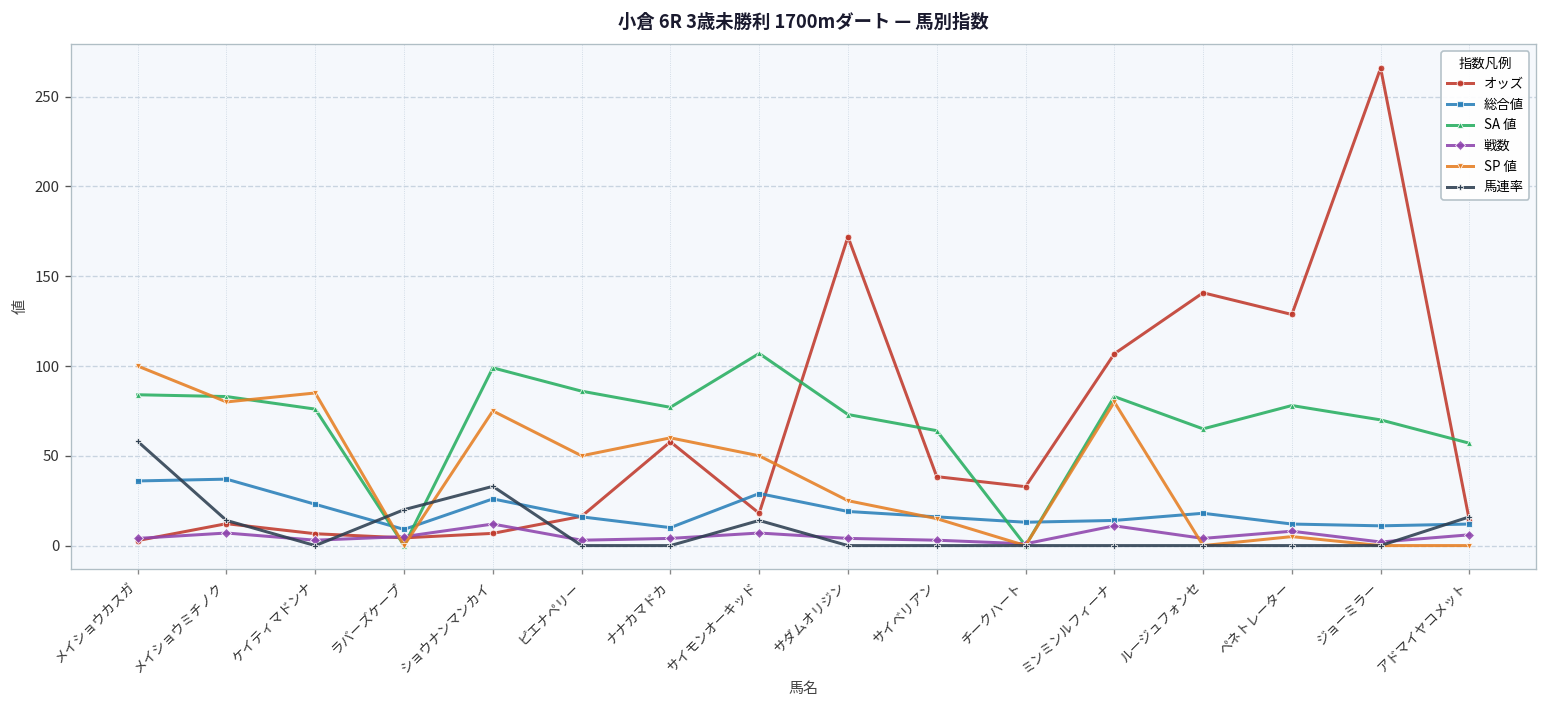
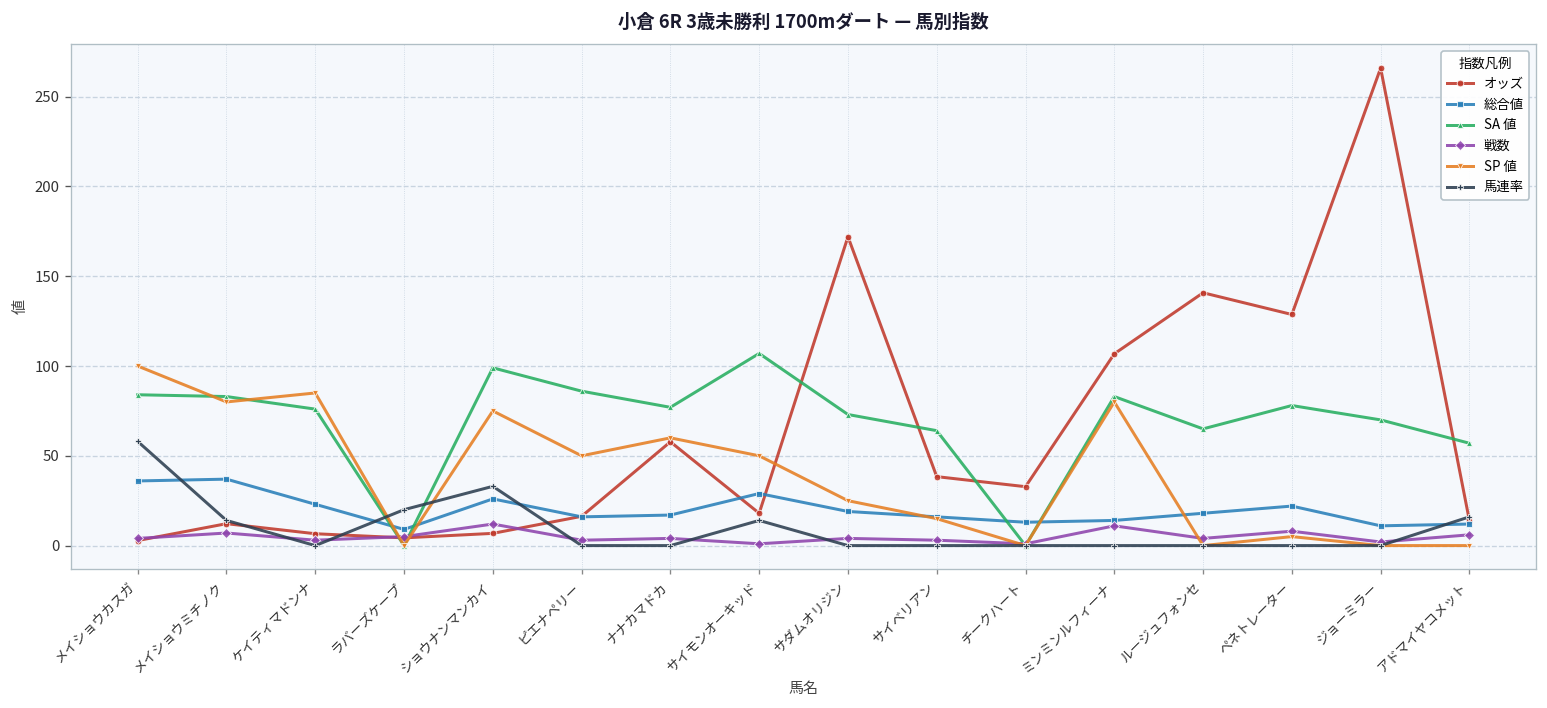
  {
    "オッズ": {
      "メイショウミチノク": 12,
      "ケイティマドンナ": 7,
      "ショウナンマンカイ": 7,
      "ナナカマドカ": 58,
      "サイモンオーキッド": 18,
      "サダムオリジン": 172,
      "サイベリアン": 38,
      "チークハート": 33,
      "ミンミンルフィーナ": 107,
      "ルージュフォンセ": 141,
      "ペネトレーター": 129,
      "ジョーミラー": 266,
      "アドマイヤコメット": 14
    },
    "総合値": {
      "メイショウカスガ": 36,
      "メイショウミチノク": 37,
      "ケイティマドンナ": 23,
      "ラバーズケープ": 9,
      "ショウナンマンカイ": 26,
-     "ナナカマドカ": 10,
+     "ナナカマドカ": 17,
      "サイモンオーキッド": 29,
      "サダムオリジン": 19,
      "チークハート": 13,
      "ミンミンルフィーナ": 14,
      "ルージュフォンセ": 18,
-     "ペネトレーター": 12,
+     "ペネトレーター": 22,
      "ジョーミラー": 11,
      "アドマイヤコメット": 12
    },
    "SA 値": {
      "メイショウカスガ": 84,
      "メイショウミチノク": 83,
      "ケイティマドンナ": 76,
      "ショウナンマンカイ": 99,
      "ピエナペリー": 86,
      "ナナカマドカ": 77,
      "サイモンオーキッド": 107,
      "サダムオリジン": 73,
      "サイベリアン": 64,
      "ミンミンルフィーナ": 83,
      "ルージュフォンセ": 65,
      "ペネトレーター": 78,
      "ジョーミラー": 70,
      "アドマイヤコメット": 57
    },
    "戦数": {
      "メイショウミチノク": 7,
      "ケイティマドンナ": 3,
      "ショウナンマンカイ": 12,
      "ピエナペリー": 3,
      "ナナカマドカ": 4,
-     "サイモンオーキッド": 7,
+     "サイモンオーキッド": 1,
      "サダムオリジン": 4,
      "サイベリアン": 3,
      "ミンミンルフィーナ": 11,
      "ルージュフォンセ": 4,
      "ペネトレーター": 8,
      "ジョーミラー": 2,
      "アドマイヤコメット": 6
    },
    "SP 値": {
      "メイショウカスガ": 100,
      "メイショウミチノク": 80,
      "ケイティマドンナ": 85,
      "ショウナンマンカイ": 75,
      "ピエナペリー": 50,
      "ナナカマドカ": 60,
      "サイモンオーキッド": 50,
      "サダムオリジン": 25,
      "ミンミンルフィーナ": 80,
      "ペネトレーター": 5,
      "アドマイヤコメット": 0
    },
    "馬連率": {
      "メイショウカスガ": 58,
      "メイショウミチノク": 14,
      "ケイティマドンナ": 0,
      "ラバーズケープ": 20,
      "ショウナンマンカイ": 33,
      "ピエナペリー": 0,
      "ナナカマドカ": 0,
      "サイモンオーキッド": 14,
      "サダムオリジン": 0,
      "サイベリアン": 0,
      "ミンミンルフィーナ": 0,
      "ペネトレーター": 0,
      "アドマイヤコメット": 16
    }
  }
